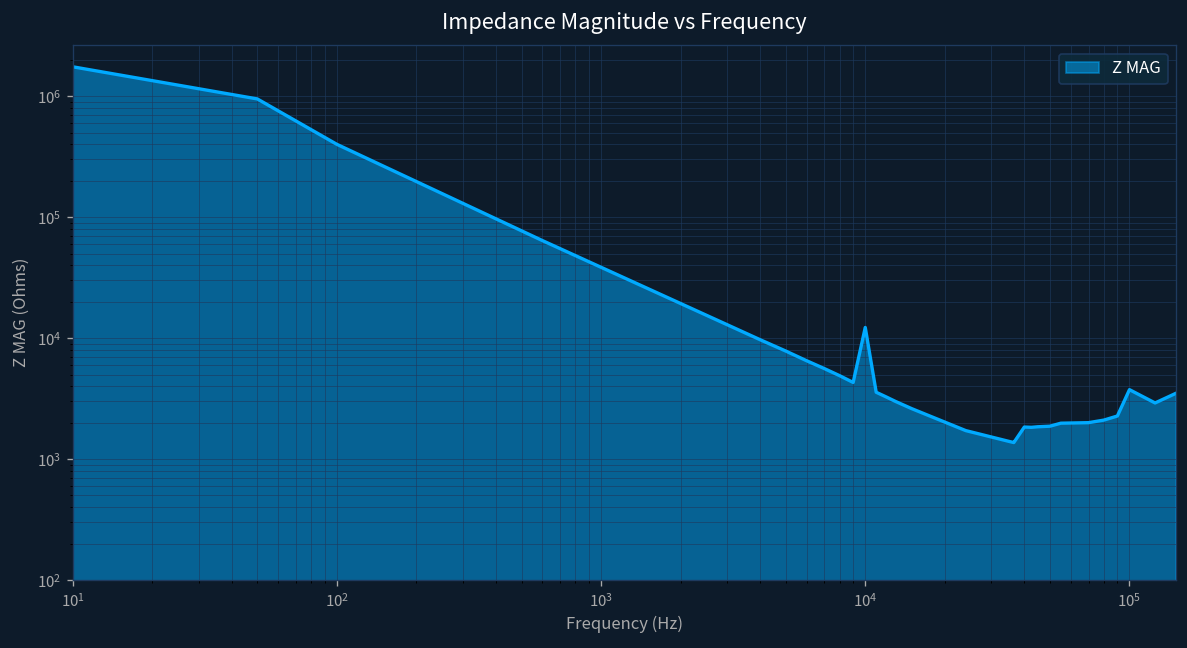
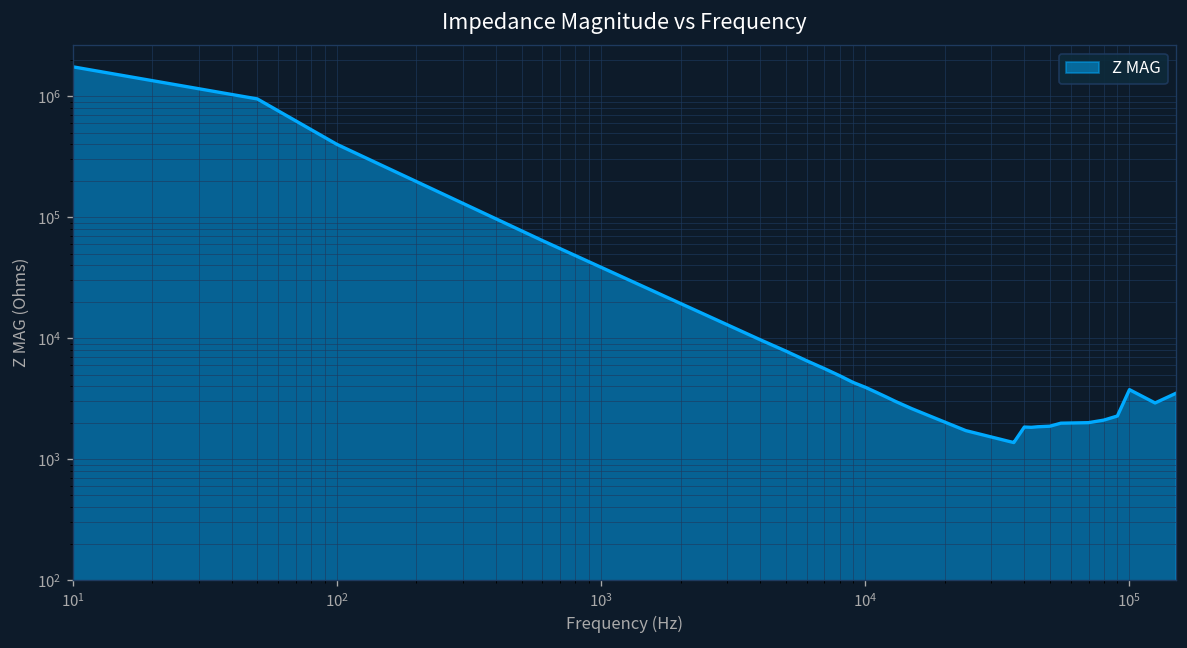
  {
    "10^1": 1800000,
    "10^2": 400000,
-   "10^4": 12000,
+   "10^4": 3900,
    "10^5": 3700
  }
